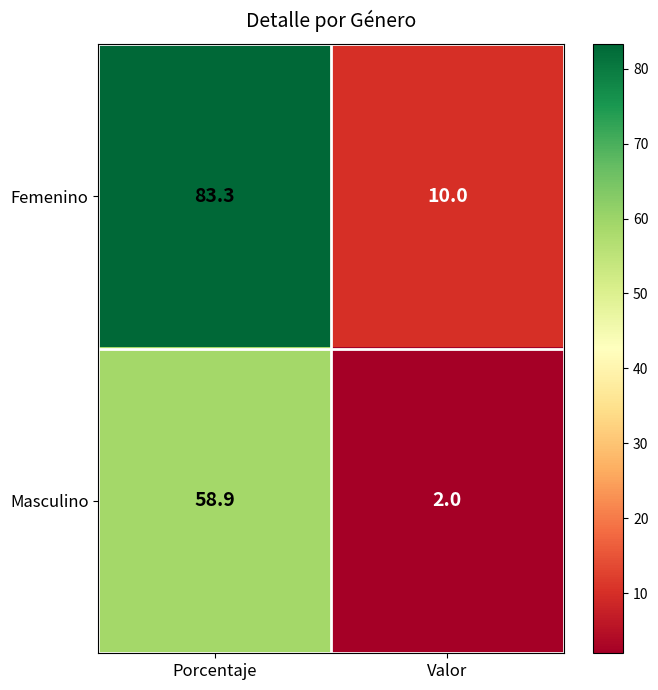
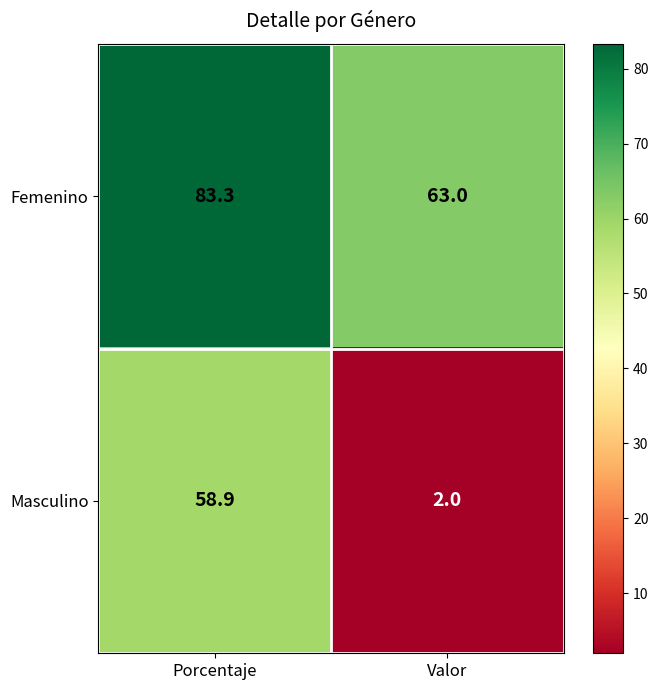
  {
    "Femenino": {
      "Porcentaje": 83.3,
-     "Valor": 10.0
+     "Valor": 63.0
    },
    "Masculino": {
      "Porcentaje": 58.9,
      "Valor": 2.0
    }
  }
